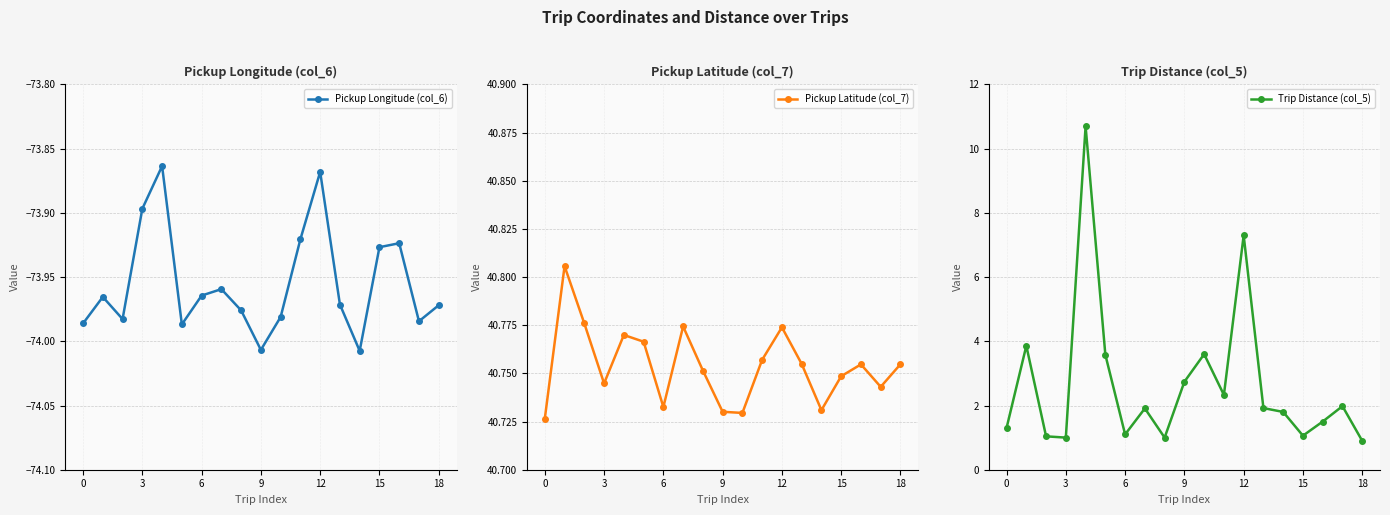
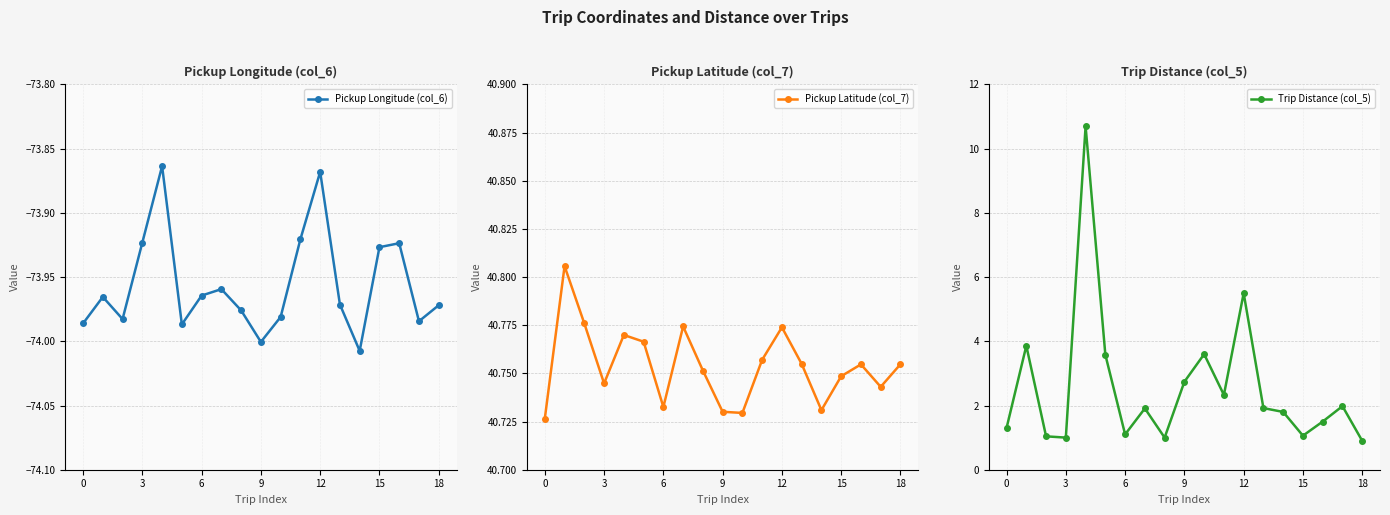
  {
    "Pickup Longitude (col_6)": {
      "0": -73.986,
-     "3": -73.897,
+     "3": -73.923,
      "6": -73.964,
-     "9": -74.007,
+     "9": -74.000,
      "12": -73.868,
      "15": -73.927,
      "18": -73.972
    },
    "Pickup Latitude (col_7)": {
      "0": 40.727,
      "3": 40.745,
      "6": 40.733,
      "9": 40.730,
      "12": 40.774,
      "15": 40.749,
      "18": 40.755
    },
    "Trip Distance (col_5)": {
      "0": 1.3,
      "3": 1.0,
      "6": 1.1,
      "9": 2.7,
-     "12": 7.3,
+     "12": 5.5,
      "15": 1.1,
      "18": 0.9
    }
  }
